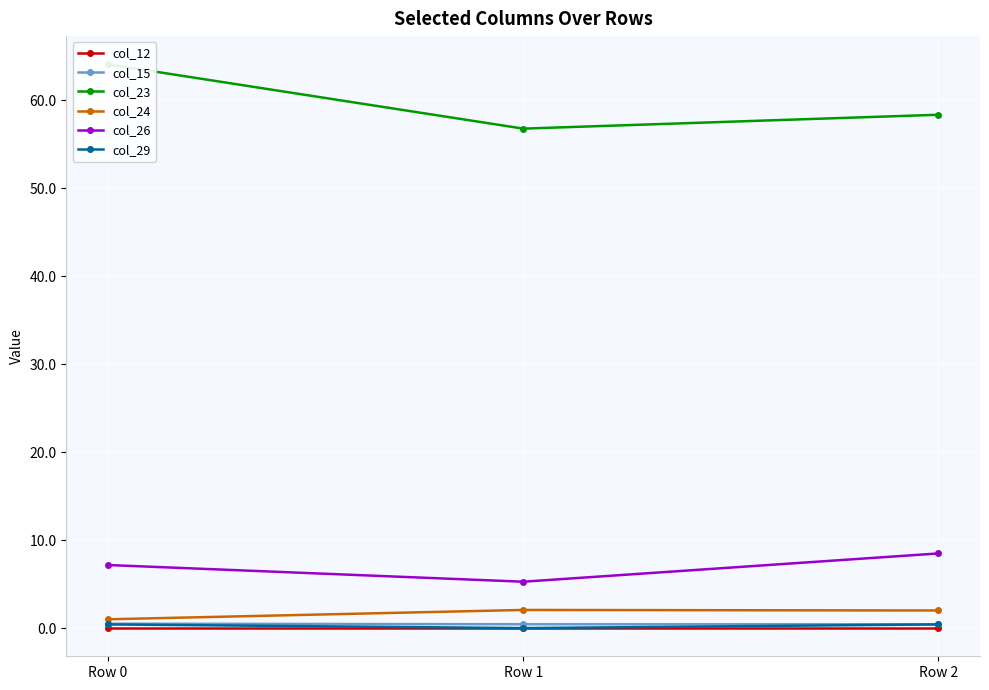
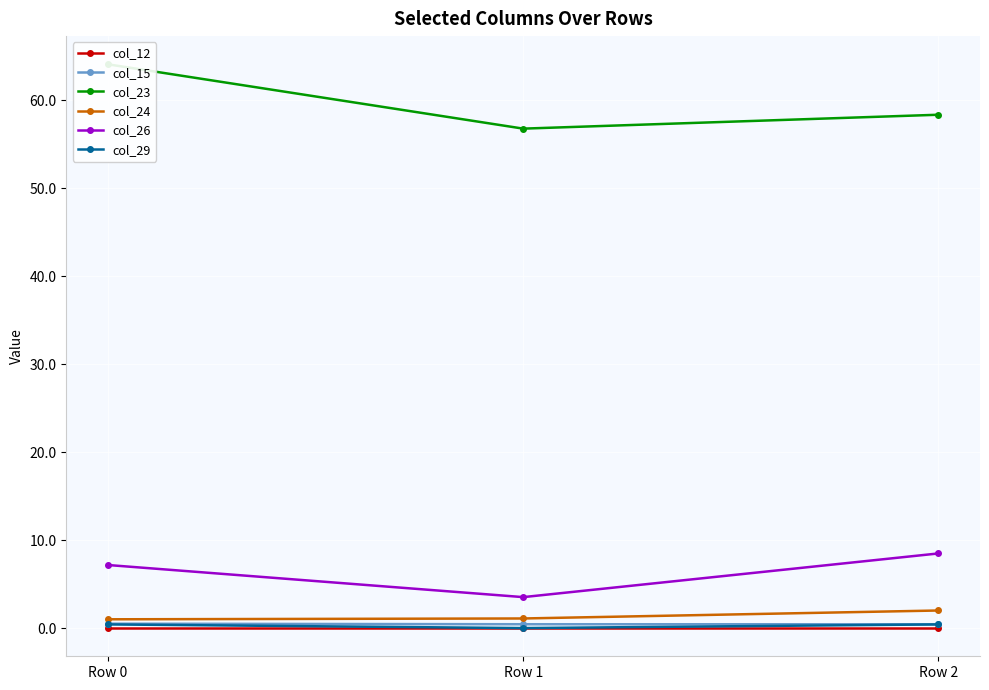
  {
    "col_12": {
      "Row 0": 0,
      "Row 2": 0
    },
    "col_15": {
      "Row 1": 0
    },
    "col_23": {
      "Row 1": 57,
      "Row 2": 58
    },
    "col_24": {
      "Row 0": 1,
-     "Row 1": 2,
+     "Row 1": 1,
      "Row 2": 2
    },
    "col_26": {
      "Row 0": 7,
-     "Row 1": 5,
+     "Row 1": 4,
      "Row 2": 8
    }
  }
